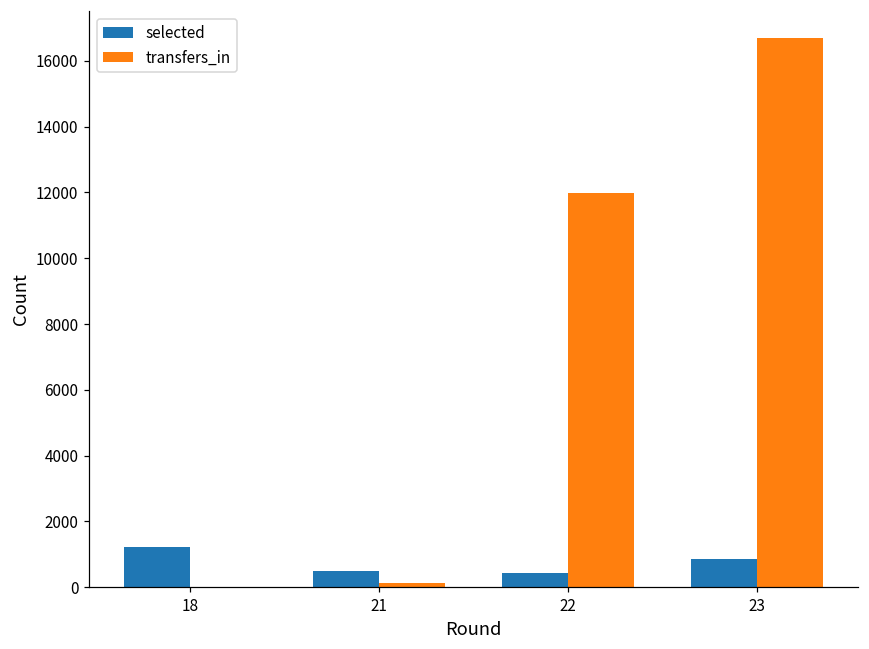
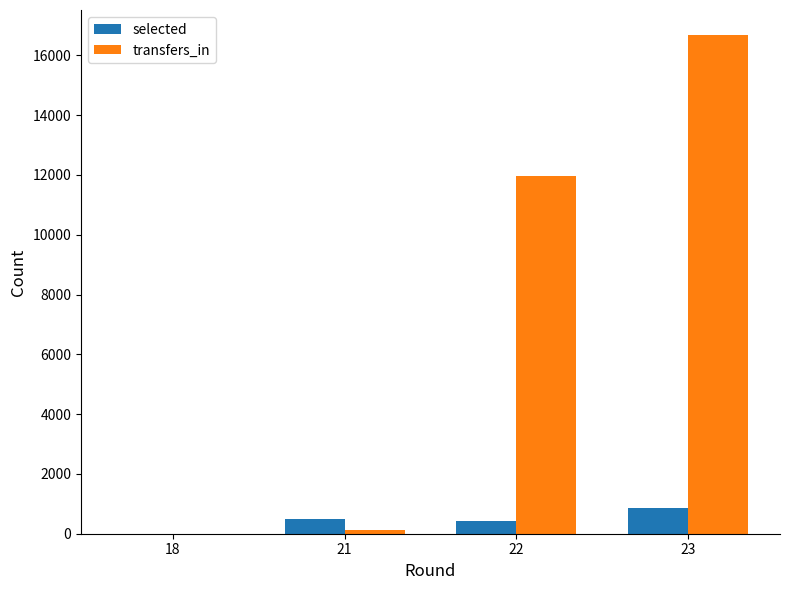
  {
    "selected": {
-     "18": 1200,
+     "18": 0,
      "21": 500,
      "22": 400,
      "23": 800
    },
    "transfers_in": {
      "18": 0,
      "21": 100,
      "22": 12000,
      "23": 16700
    }
  }
